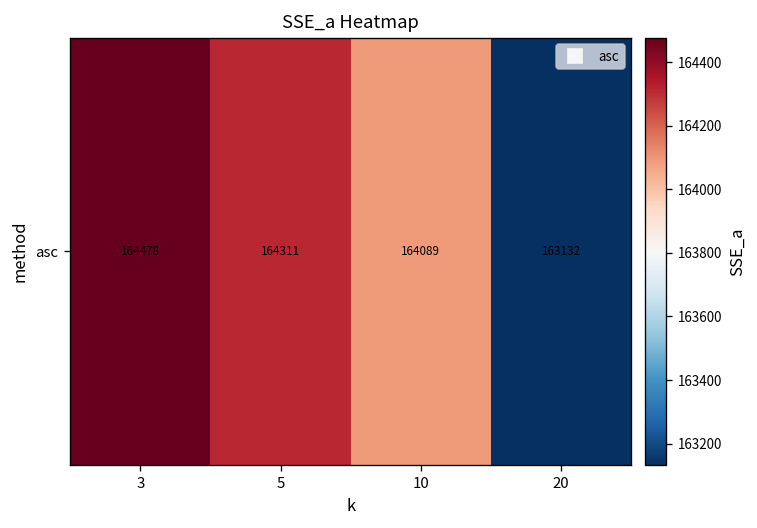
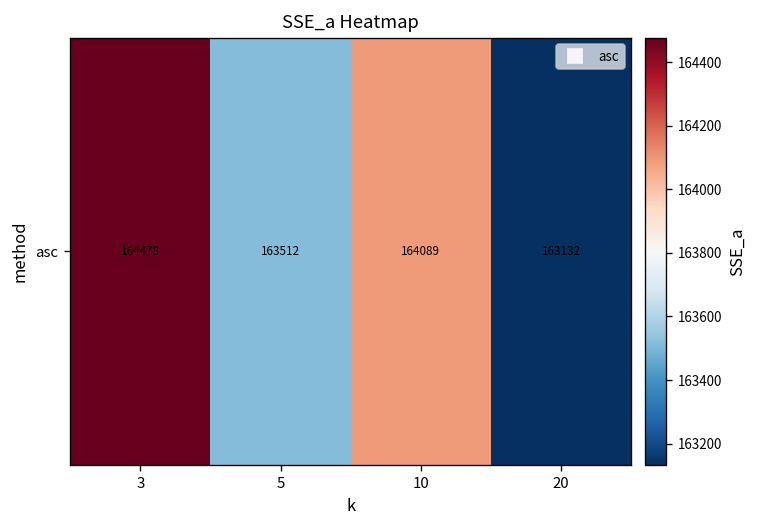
  {
    "asc": {
      "3": 164478,
-     "5": 164311,
+     "5": 163512,
      "10": 164089,
      "20": 163132
    }
  }
